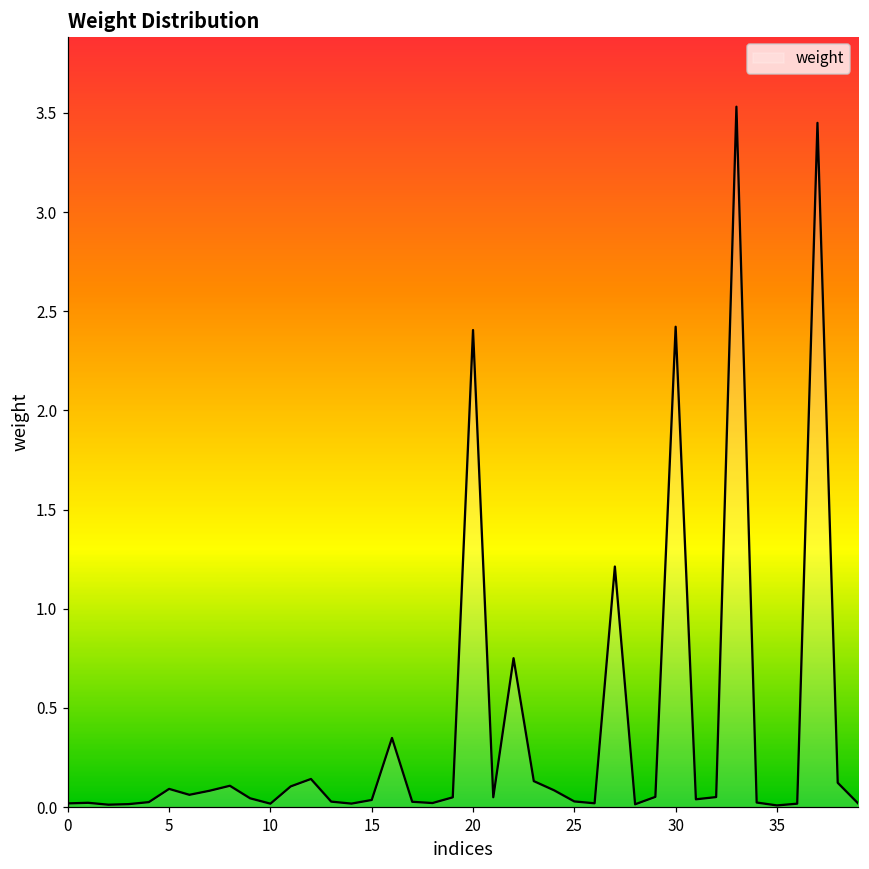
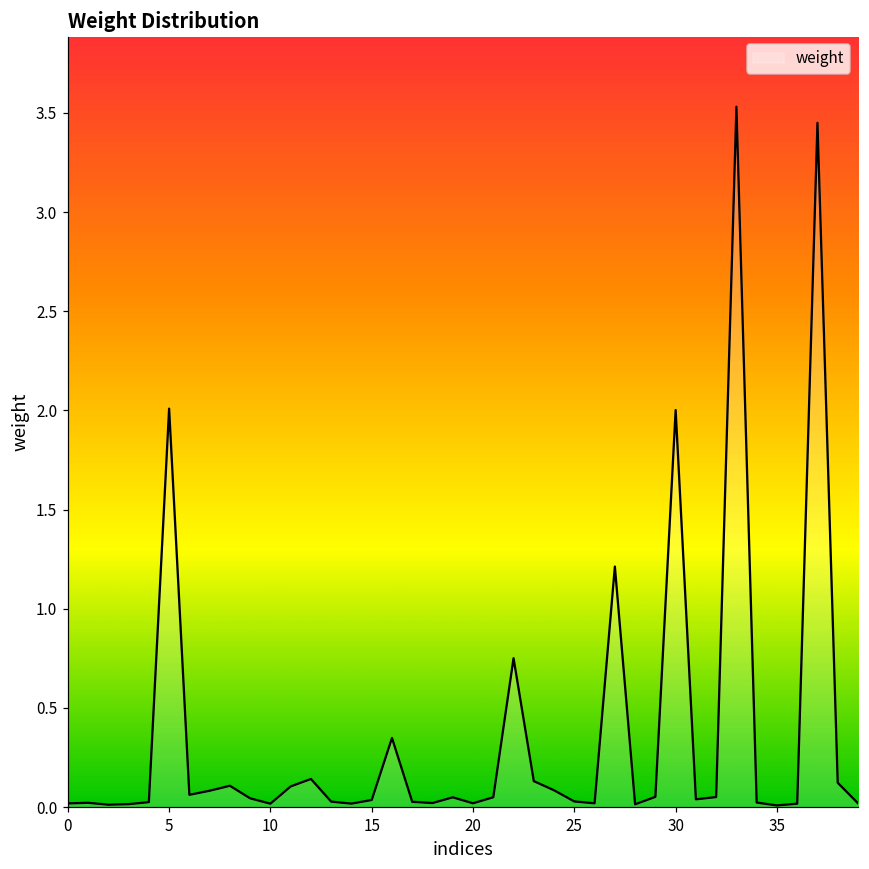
  {
    "0": 0.02,
-   "5": 0.09,
+   "5": 2.01,
    "10": 0.02,
    "15": 0.04,
-   "20": 2.41,
+   "20": 0.02,
    "25": 0.03,
-   "30": 2.42,
+   "30": 2.00,
    "35": 0.01
  }
